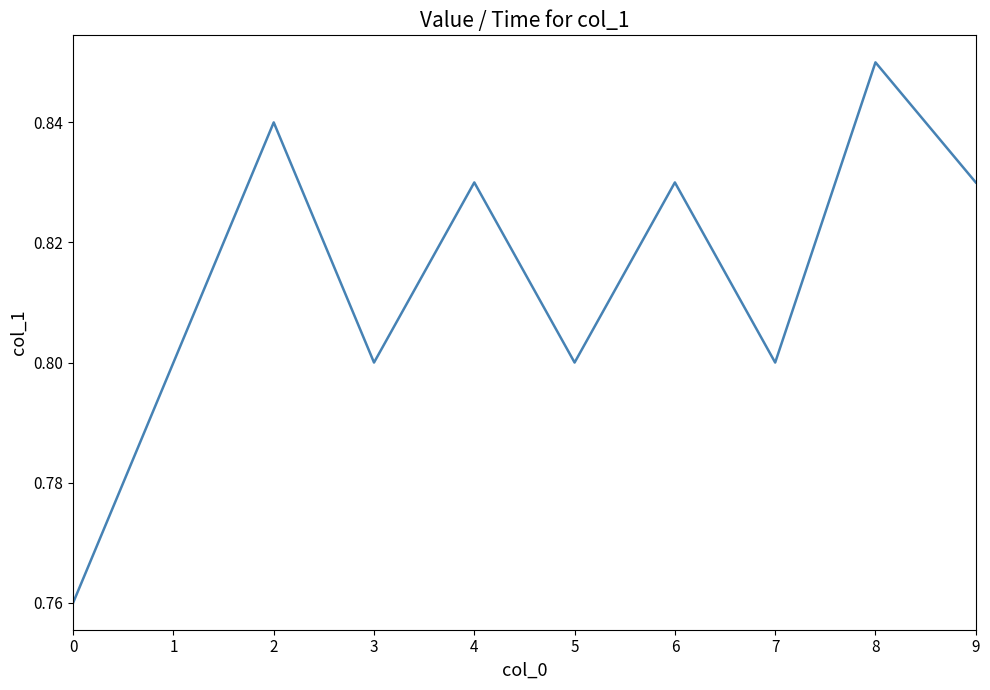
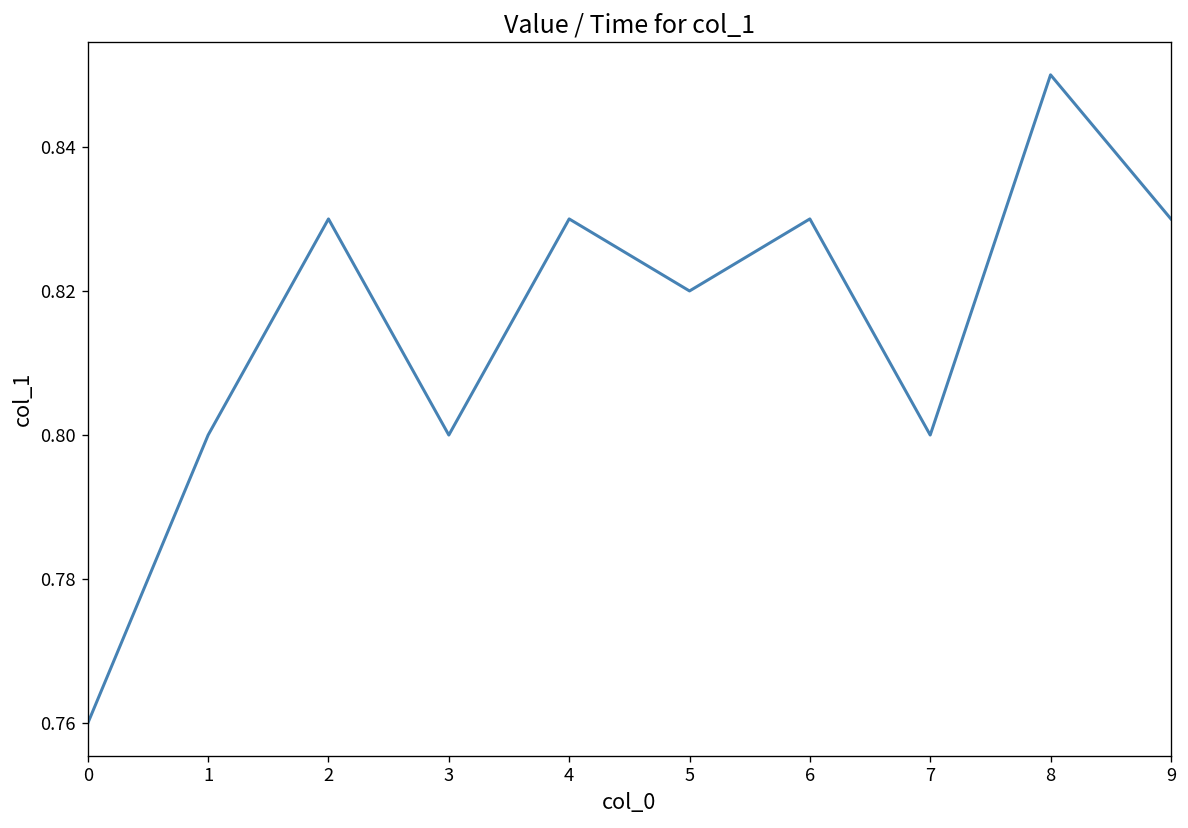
  {
    "0": 0.76,
    "1": 0.80,
-   "2": 0.84,
+   "2": 0.83,
    "3": 0.80,
    "4": 0.83,
-   "5": 0.80,
+   "5": 0.82,
    "6": 0.83,
    "7": 0.80,
    "8": 0.85,
    "9": 0.83
  }
